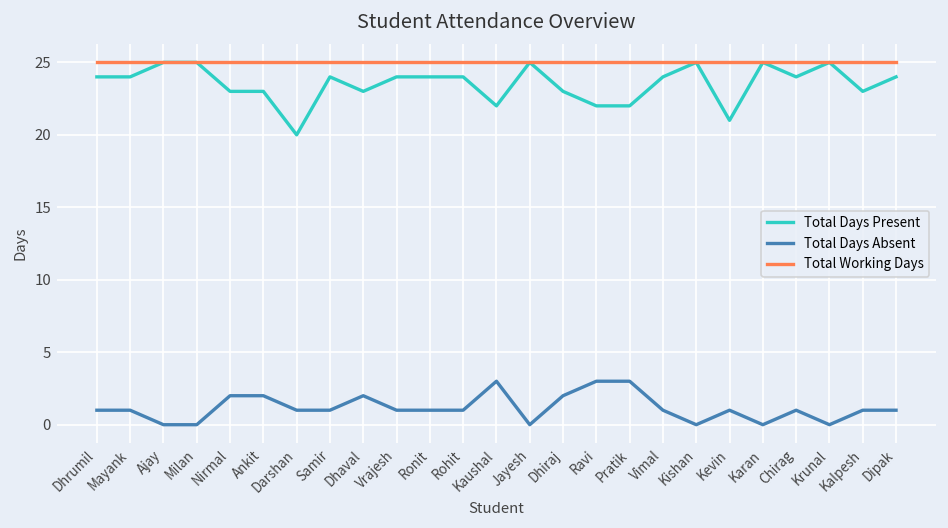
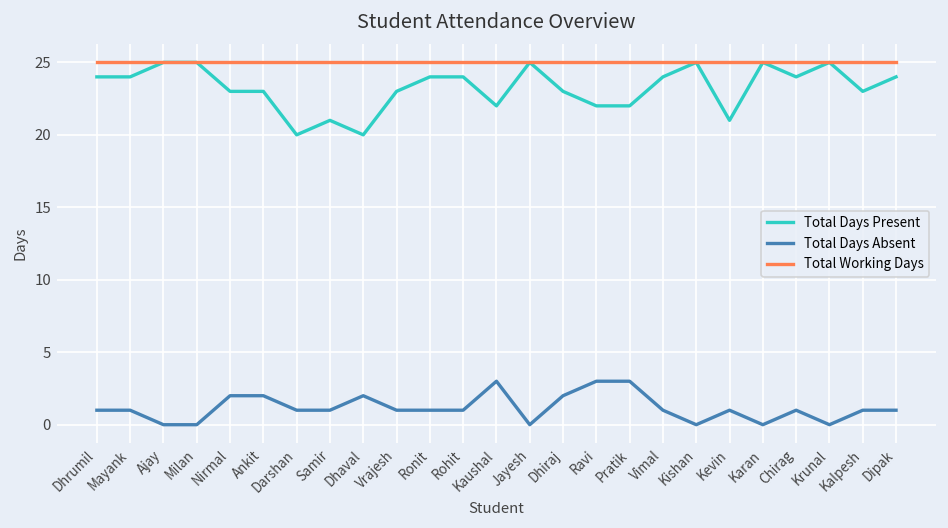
  {
    "Total Days Present": {
      "Dhrumil": 24,
      "Mayank": 24,
      "Nirmal": 23,
      "Ankit": 23,
      "Darshan": 20,
-     "Samir": 24,
-     "Dhaval": 23,
-     "Vrajesh": 24,
+     "Samir": 21,
+     "Dhaval": 20,
+     "Vrajesh": 23,
      "Ronit": 24,
      "Rohit": 24,
      "Kaushal": 22,
      "Dhiraj": 23,
      "Ravi": 22,
      "Pratik": 22,
      "Vimal": 24,
      "Kevin": 21,
      "Chirag": 24,
      "Kalpesh": 23,
      "Dipak": 24
    },
    "Total Days Absent": {
      "Dhrumil": 1,
      "Mayank": 1,
      "Ajay": 0,
      "Milan": 0,
      "Nirmal": 2,
      "Ankit": 2,
      "Darshan": 1,
      "Samir": 1,
      "Dhaval": 2,
      "Vrajesh": 1,
      "Ronit": 1,
      "Rohit": 1,
      "Kaushal": 3,
      "Jayesh": 0,
      "Dhiraj": 2,
      "Ravi": 3,
      "Pratik": 3,
      "Vimal": 1,
      "Kishan": 0,
      "Kevin": 1,
      "Karan": 0,
      "Chirag": 1,
      "Krunal": 0,
      "Kalpesh": 1,
      "Dipak": 1
    },
    "Total Working Days": {
      "Dhrumil": 25,
      "Mayank": 25,
      "Nirmal": 25,
      "Ankit": 25,
      "Darshan": 25,
      "Samir": 25,
      "Dhaval": 25,
      "Vrajesh": 25,
      "Ronit": 25,
      "Rohit": 25,
      "Kaushal": 25,
      "Dhiraj": 25,
      "Ravi": 25,
      "Pratik": 25,
      "Vimal": 25,
      "Kevin": 25,
      "Chirag": 25,
      "Kalpesh": 25,
      "Dipak": 25
    }
  }
